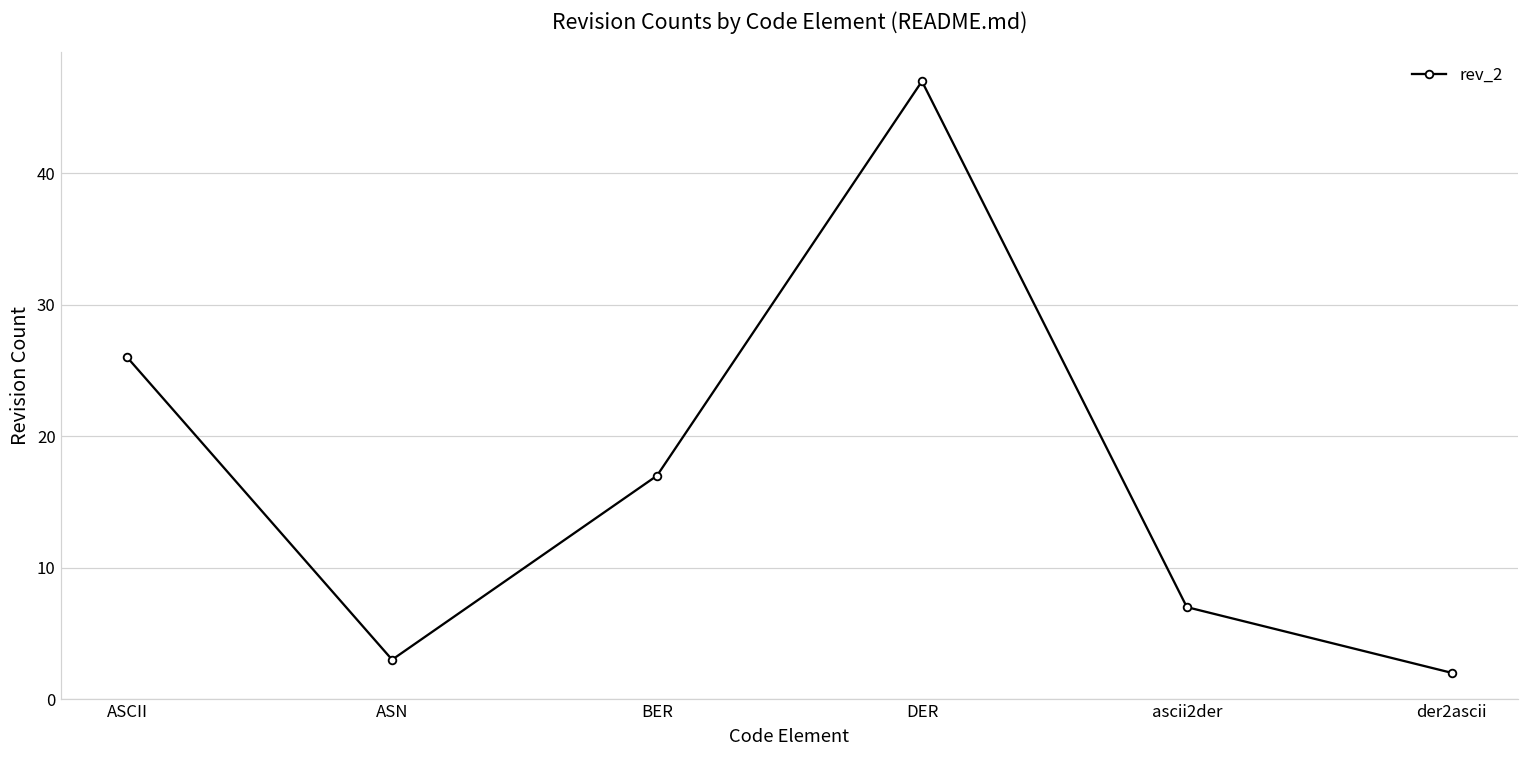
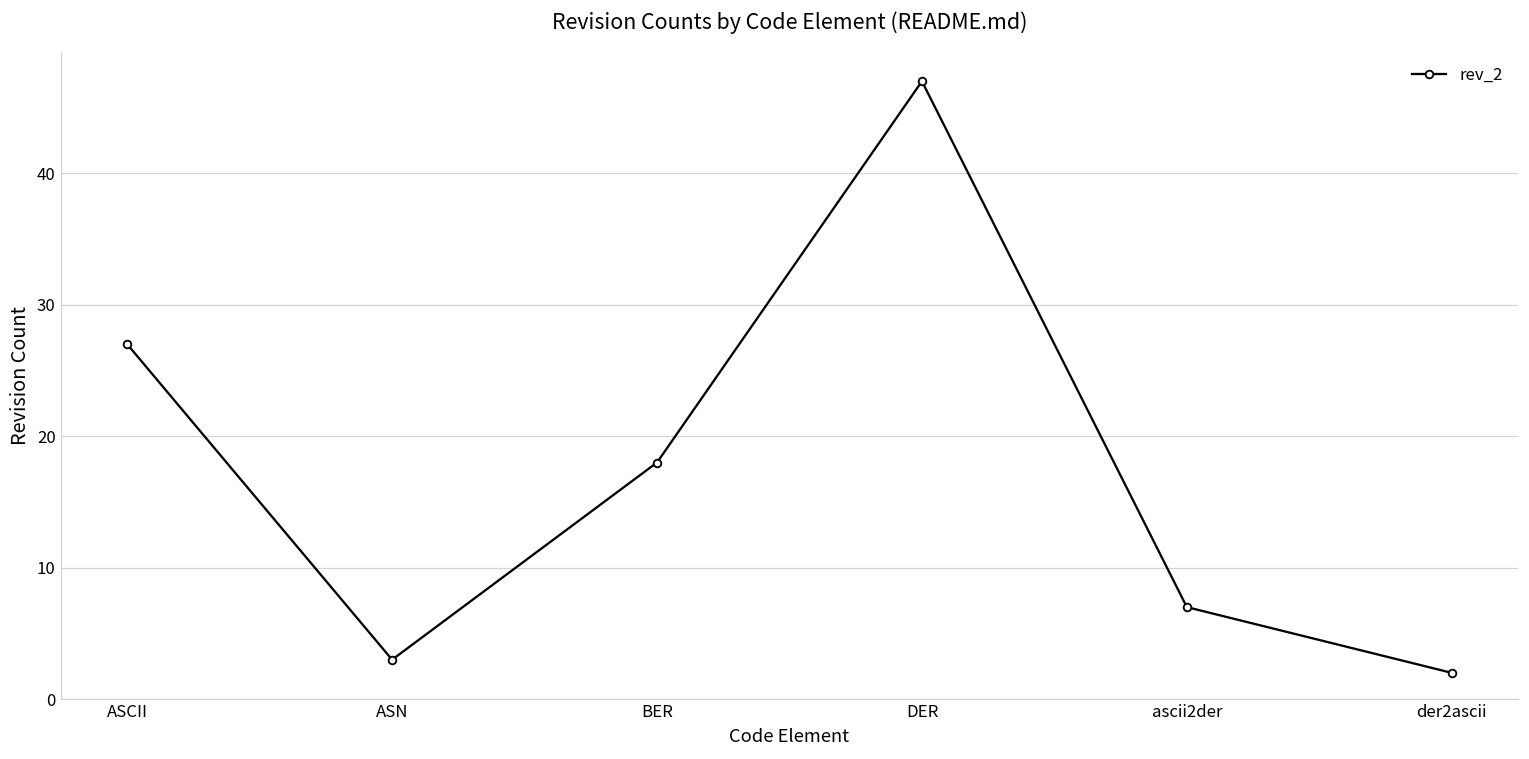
  {
-   "ASCII": 26,
+   "ASCII": 27,
    "ASN": 3,
-   "BER": 17,
+   "BER": 18,
    "DER": 47,
    "ascii2der": 7,
    "der2ascii": 2
  }
